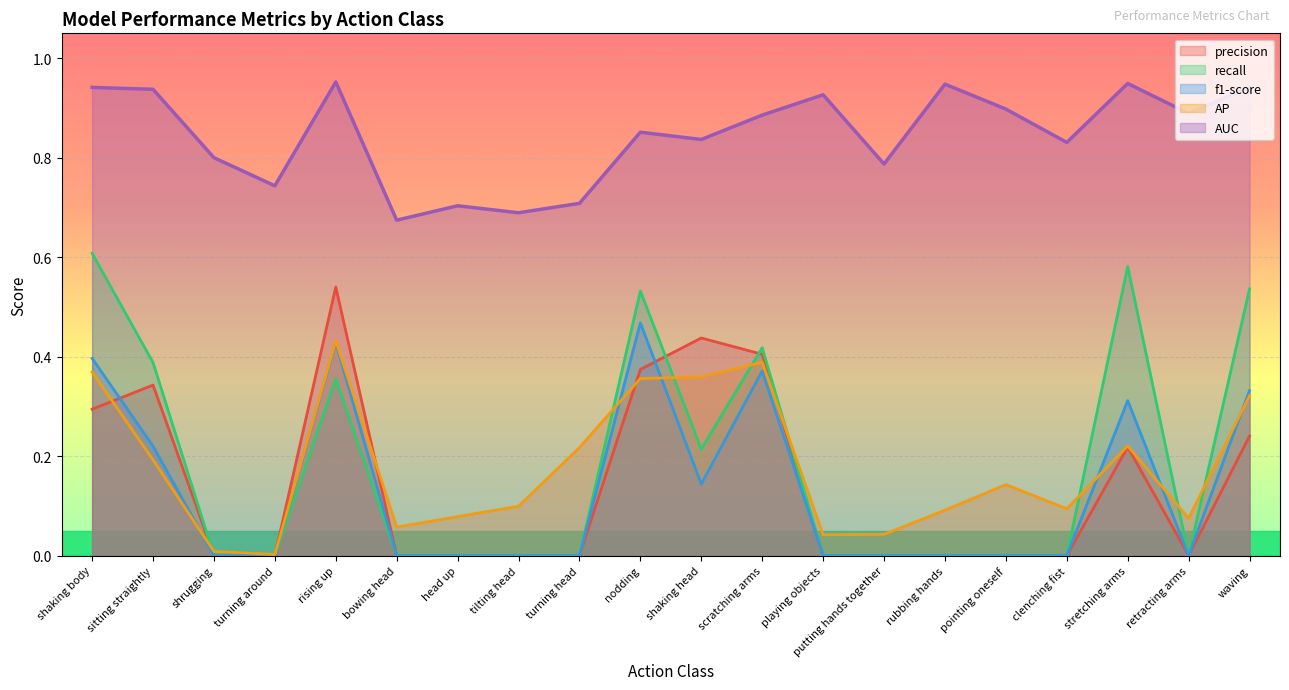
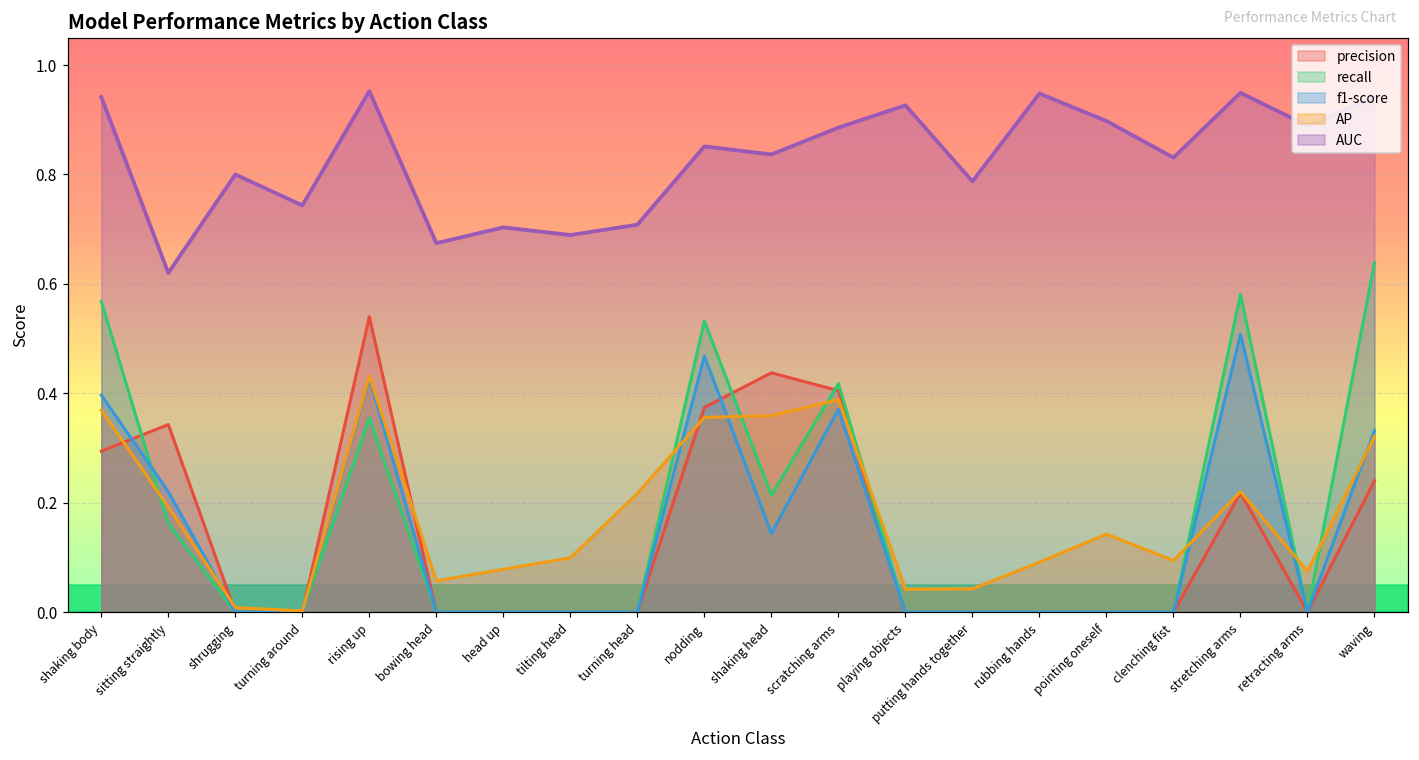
  {
    "recall": {
-     "shaking body": 0.61,
-     "sitting straightly": 0.39,
+     "shaking body": 0.57,
+     "sitting straightly": 0.16,
      "rising up": 0.36,
      "nodding": 0.53,
      "shaking head": 0.21,
      "scratching arms": 0.42,
      "stretching arms": 0.58,
-     "waving": 0.54
+     "waving": 0.64
    },
    "f1-score": {
      "shaking body": 0.40,
      "sitting straightly": 0.22,
      "nodding": 0.47,
      "shaking head": 0.14,
      "scratching arms": 0.37,
-     "stretching arms": 0.31,
+     "stretching arms": 0.51,
      "waving": 0.33
    },
    "AUC": {
      "shaking body": 0.94,
-     "sitting straightly": 0.94,
+     "sitting straightly": 0.62,
      "shrugging": 0.80,
      "turning around": 0.74,
      "rising up": 0.95,
      "bowing head": 0.67,
      "head up": 0.70,
      "tilting head": 0.69,
      "turning head": 0.71,
      "nodding": 0.85,
      "shaking head": 0.84,
      "scratching arms": 0.89,
      "playing objects": 0.93,
      "putting hands together": 0.79,
      "rubbing hands": 0.95,
      "pointing oneself": 0.90,
      "clenching fist": 0.83,
      "stretching arms": 0.95
    }
  }
